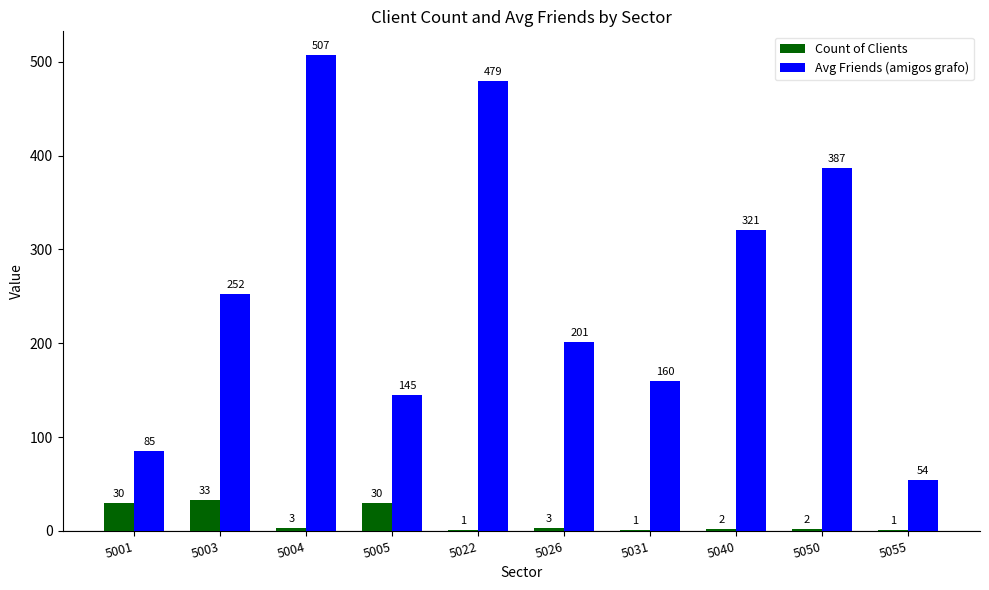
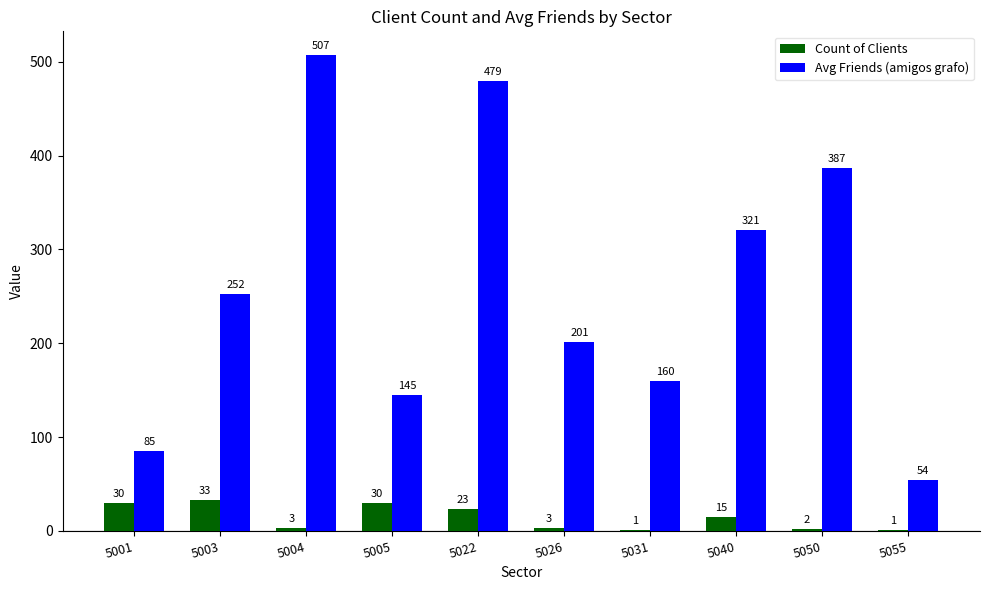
  {
    "Count of Clients": {
      "5001": 30,
      "5003": 33,
      "5004": 3,
      "5005": 30,
-     "5022": 1,
+     "5022": 23,
      "5026": 3,
      "5031": 1,
-     "5040": 2,
+     "5040": 15,
      "5050": 2,
      "5055": 1
    },
    "Avg Friends (amigos grafo)": {
      "5001": 85,
      "5003": 252,
      "5004": 507,
      "5005": 145,
      "5022": 479,
      "5026": 201,
      "5031": 160,
      "5040": 321,
      "5050": 387,
      "5055": 54
    }
  }
